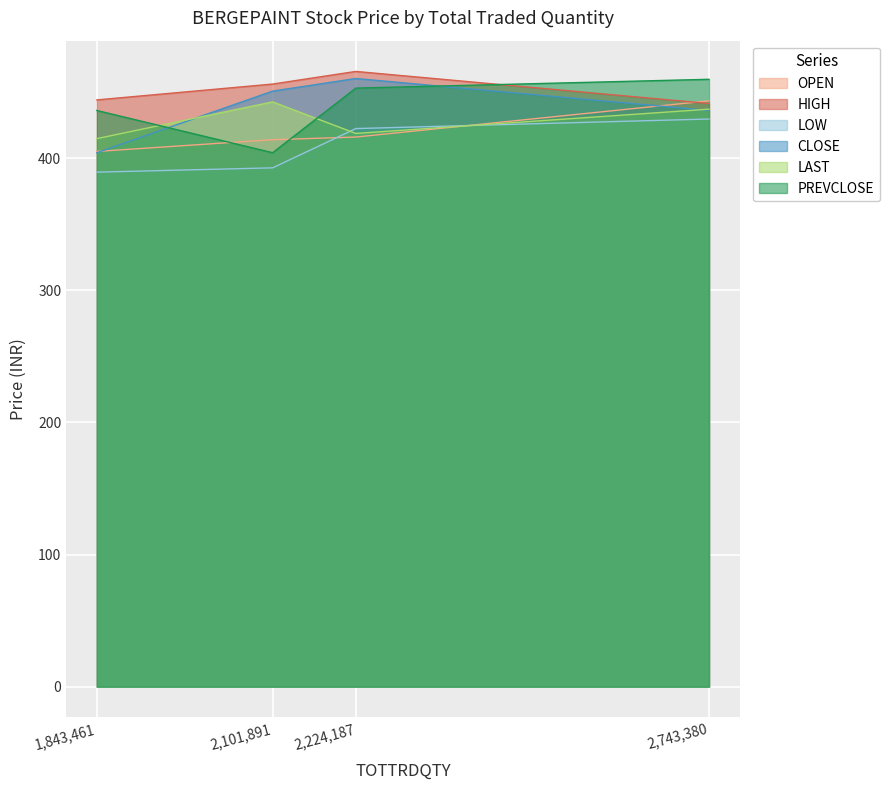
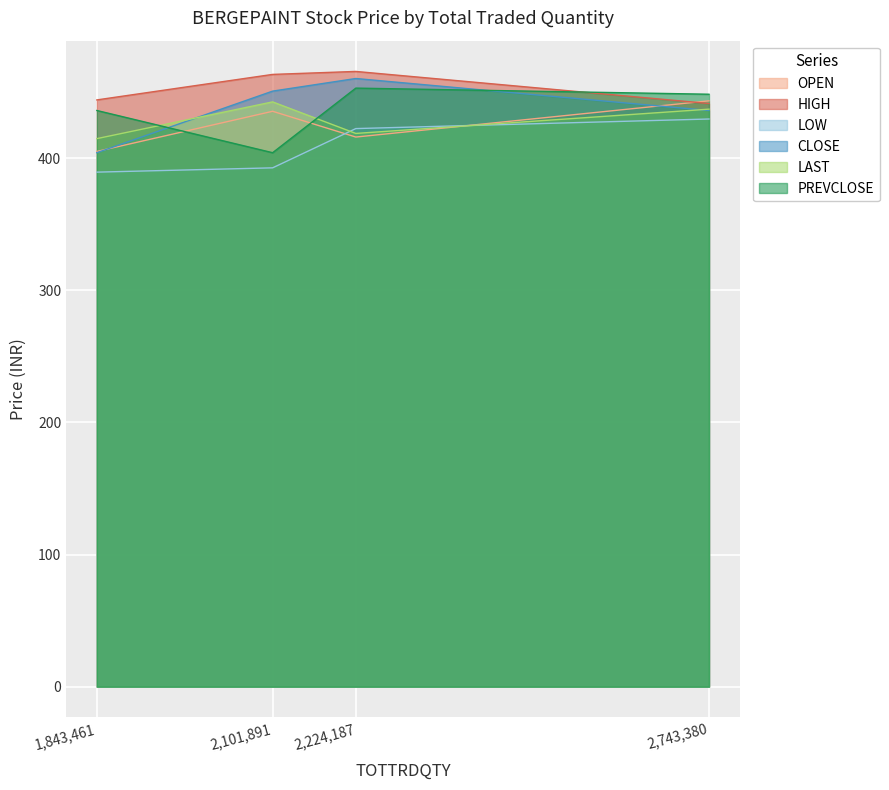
  {
    "OPEN": {
-     "2,101,891": 414,
+     "2,101,891": 435,
      "2,224,187": 416,
      "2,743,380": 443
    },
    "HIGH": {
      "1,843,461": 444,
-     "2,101,891": 456,
+     "2,101,891": 463,
      "2,224,187": 466,
      "2,743,380": 441
    },
    "LOW": {
      "1,843,461": 389,
      "2,101,891": 393,
      "2,224,187": 422,
      "2,743,380": 430
    },
    "CLOSE": {
      "2,101,891": 451,
      "2,224,187": 460
    },
    "LAST": {
      "1,843,461": 415,
      "2,101,891": 443,
      "2,224,187": 419
    },
    "PREVCLOSE": {
      "1,843,461": 436,
      "2,101,891": 404,
      "2,224,187": 453,
-     "2,743,380": 460
+     "2,743,380": 448
    }
  }
